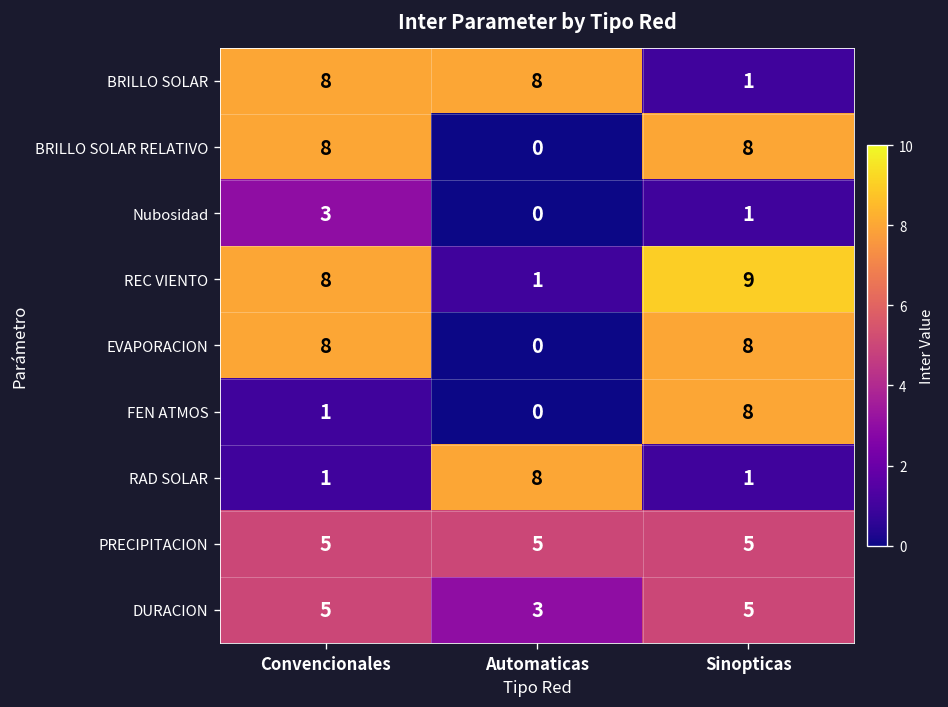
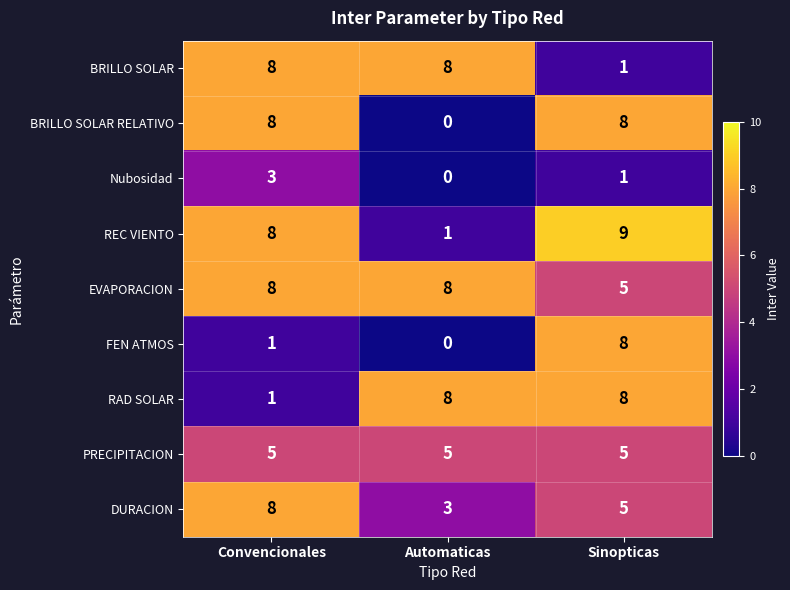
  {
    "BRILLO SOLAR": {
      "Convencionales": 8,
      "Automaticas": 8,
      "Sinopticas": 1
    },
    "BRILLO SOLAR RELATIVO": {
      "Convencionales": 8,
      "Automaticas": 0,
      "Sinopticas": 8
    },
    "Nubosidad": {
      "Convencionales": 3,
      "Automaticas": 0,
      "Sinopticas": 1
    },
    "REC VIENTO": {
      "Convencionales": 8,
      "Automaticas": 1,
      "Sinopticas": 9
    },
    "EVAPORACION": {
      "Convencionales": 8,
-     "Automaticas": 0,
-     "Sinopticas": 8
+     "Automaticas": 8,
+     "Sinopticas": 5
    },
    "FEN ATMOS": {
      "Convencionales": 1,
      "Automaticas": 0,
      "Sinopticas": 8
    },
    "RAD SOLAR": {
      "Convencionales": 1,
      "Automaticas": 8,
-     "Sinopticas": 1
+     "Sinopticas": 8
    },
    "PRECIPITACION": {
      "Convencionales": 5,
      "Automaticas": 5,
      "Sinopticas": 5
    },
    "DURACION": {
-     "Convencionales": 5,
+     "Convencionales": 8,
      "Automaticas": 3,
      "Sinopticas": 5
    }
  }
